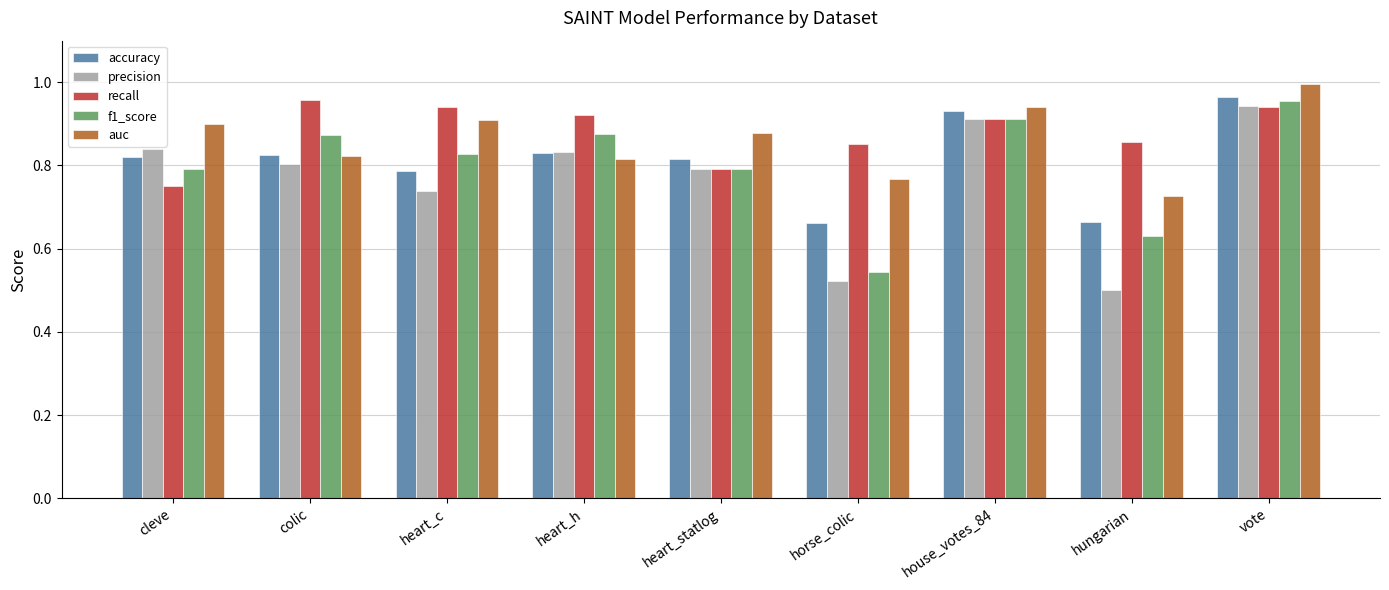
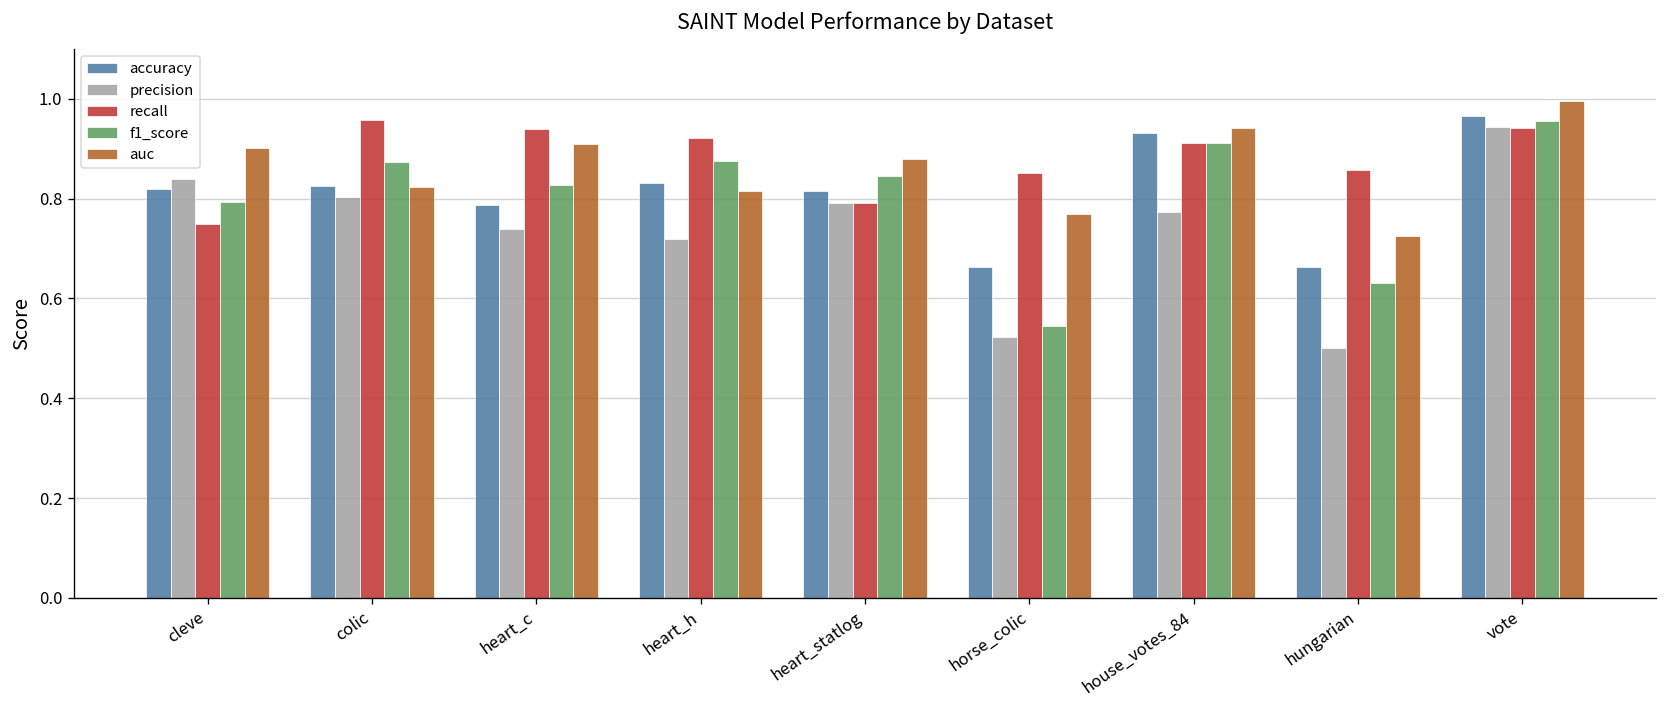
  {
    "accuracy": {
      "cleve": 0.82,
      "colic": 0.82,
      "heart_c": 0.79,
      "heart_h": 0.83,
      "heart_statlog": 0.81,
      "horse_colic": 0.66,
      "house_votes_84": 0.93,
      "hungarian": 0.66,
      "vote": 0.97
    },
    "precision": {
      "cleve": 0.84,
      "colic": 0.80,
      "heart_c": 0.74,
-     "heart_h": 0.83,
+     "heart_h": 0.72,
      "heart_statlog": 0.79,
      "horse_colic": 0.52,
-     "house_votes_84": 0.91,
+     "house_votes_84": 0.77,
      "hungarian": 0.50,
      "vote": 0.94
    },
    "f1_score": {
      "cleve": 0.79,
      "colic": 0.87,
      "heart_c": 0.83,
      "heart_h": 0.88,
-     "heart_statlog": 0.79,
+     "heart_statlog": 0.85,
      "horse_colic": 0.54,
      "house_votes_84": 0.91,
      "hungarian": 0.63,
      "vote": 0.96
    }
  }
